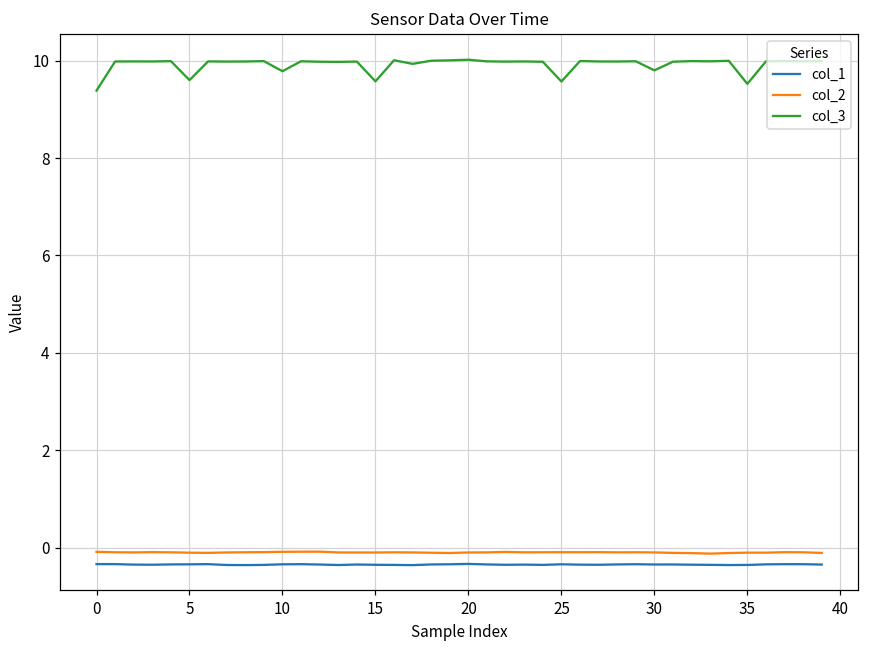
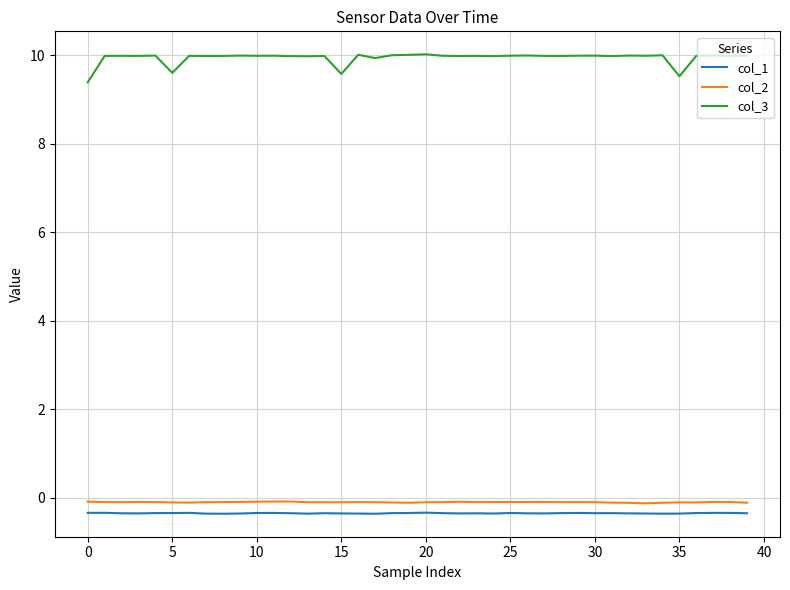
  {
    "col_1": {
      "0": -0.3,
      "5": -0.3,
      "10": -0.3,
      "15": -0.3,
      "20": -0.3,
      "25": -0.3,
      "30": -0.3,
      "35": -0.4
    },
    "col_2": {
      "0": -0.1,
      "5": -0.1,
      "10": -0.1,
      "15": -0.1,
      "20": -0.1,
      "25": -0.1,
      "30": -0.1,
      "35": -0.1
    },
    "col_3": {
      "0": 9.4,
      "5": 9.6,
-     "10": 9.8,
+     "10": 10.0,
      "15": 9.6,
      "20": 10.0,
-     "25": 9.6,
-     "30": 9.8,
+     "25": 10.0,
+     "30": 10.0,
      "35": 9.5
    }
  }
